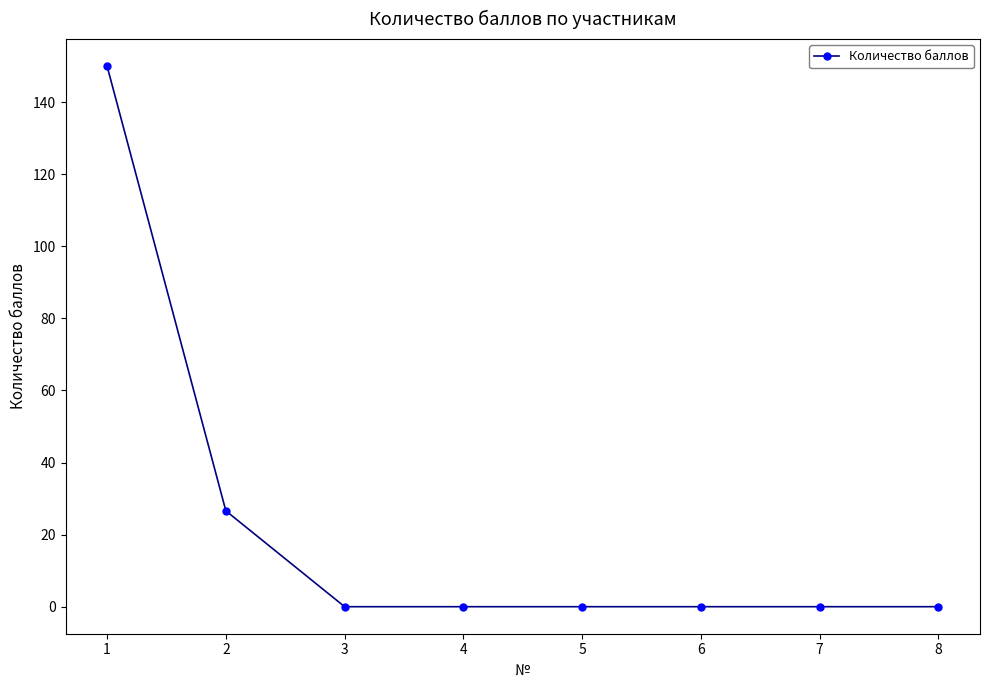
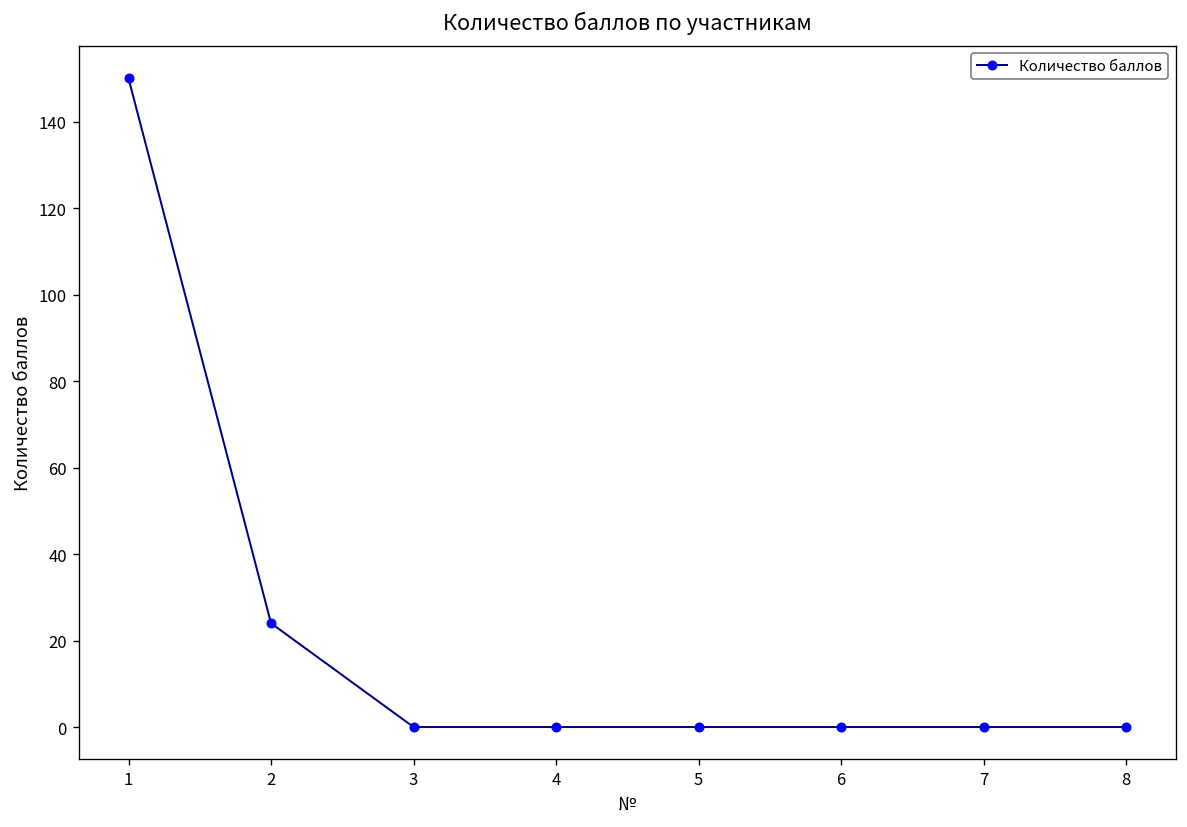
  {
    "1": 150,
-   "2": 27,
+   "2": 24,
    "3": 0,
    "4": 0,
    "5": 0,
    "6": 0,
    "7": 0,
    "8": 0
  }
